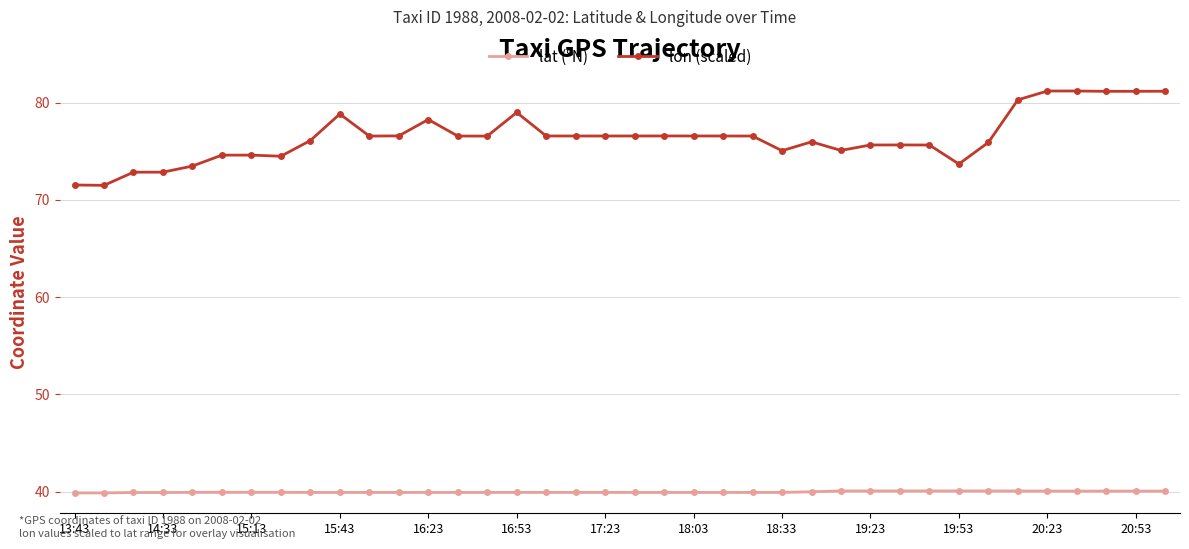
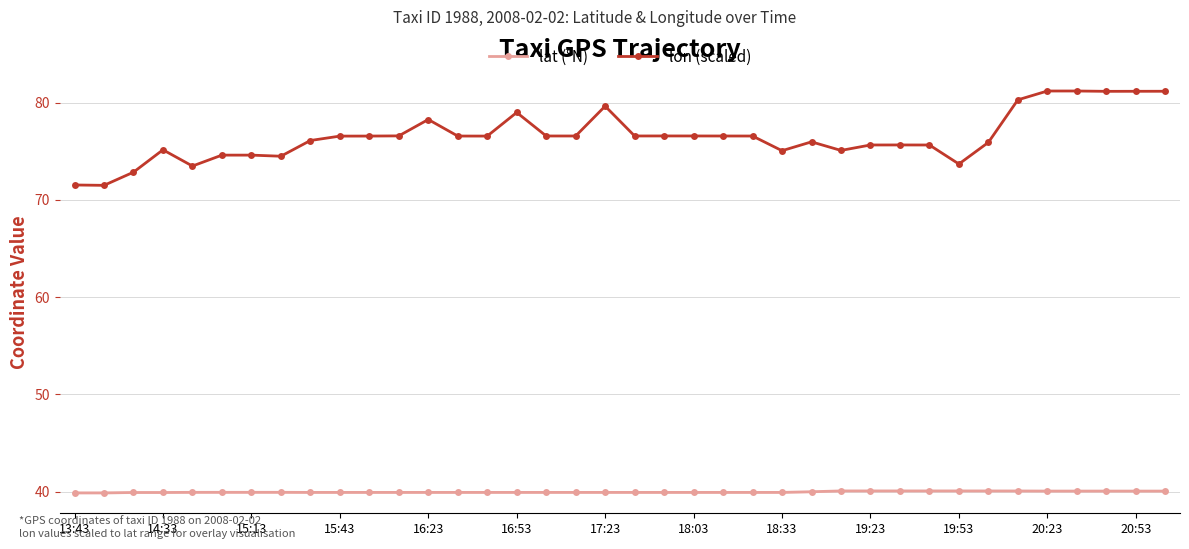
  {
    "lon (scaled)": {
      "13:43": 72,
-     "14:33": 73,
+     "14:33": 75,
      "15:13": 75,
-     "15:43": 79,
+     "15:43": 77,
      "16:23": 78,
      "16:53": 79,
-     "17:23": 77,
+     "17:23": 80,
      "18:03": 77,
      "18:33": 75,
      "19:23": 76,
      "19:53": 74,
      "20:23": 81,
      "20:53": 81
    }
  }
